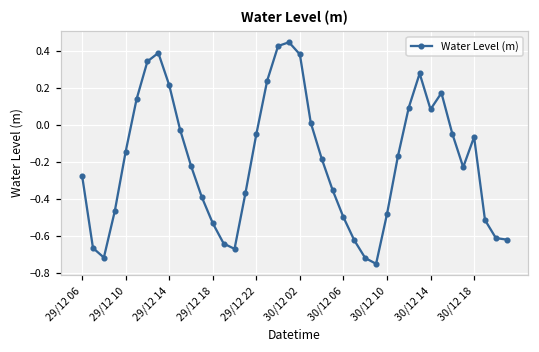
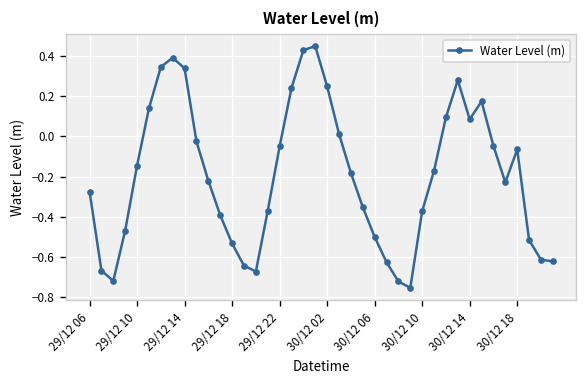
  {
    "29/12 06": -0.27,
    "29/12 10": -0.15,
-   "29/12 14": 0.22,
+   "29/12 14": 0.34,
    "29/12 18": -0.53,
    "29/12 22": -0.05,
-   "30/12 02": 0.38,
+   "30/12 02": 0.25,
    "30/12 06": -0.50,
-   "30/12 10": -0.48,
+   "30/12 10": -0.37,
    "30/12 14": 0.08,
    "30/12 18": -0.07
  }
